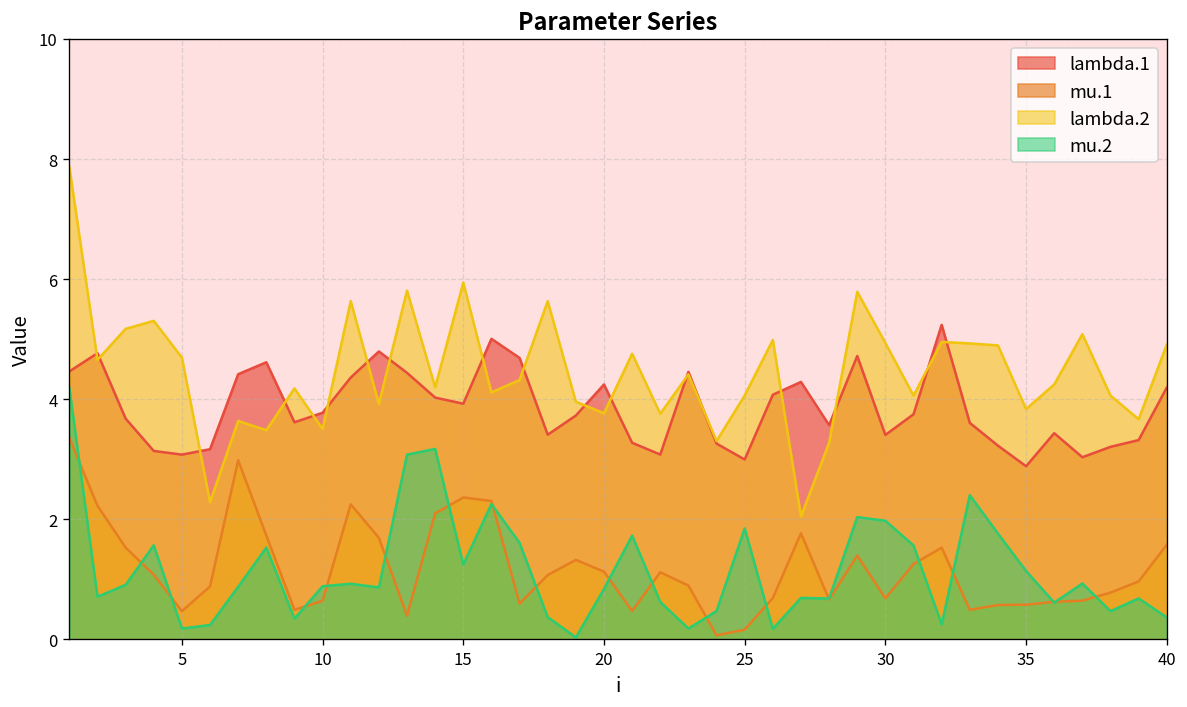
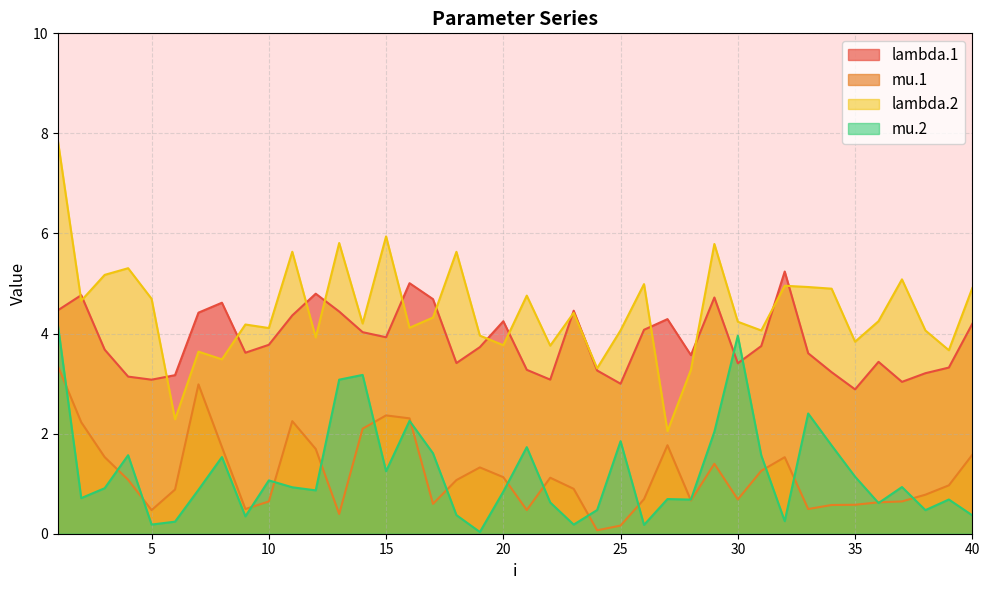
  {
    "lambda.2": {
      "5": 4.7,
-     "10": 3.5,
+     "10": 4.1,
      "15": 5.9,
      "20": 3.8,
      "25": 4.1,
-     "30": 4.9,
+     "30": 4.2,
      "35": 3.8,
      "40": 4.9
    },
    "mu.2": {
      "5": 0.2,
-     "10": 0.9,
+     "10": 1.1,
      "15": 1.2,
      "20": 0.8,
      "25": 1.8,
-     "30": 2.0,
+     "30": 4.0,
      "35": 1.1,
      "40": 0.4
    }
  }
